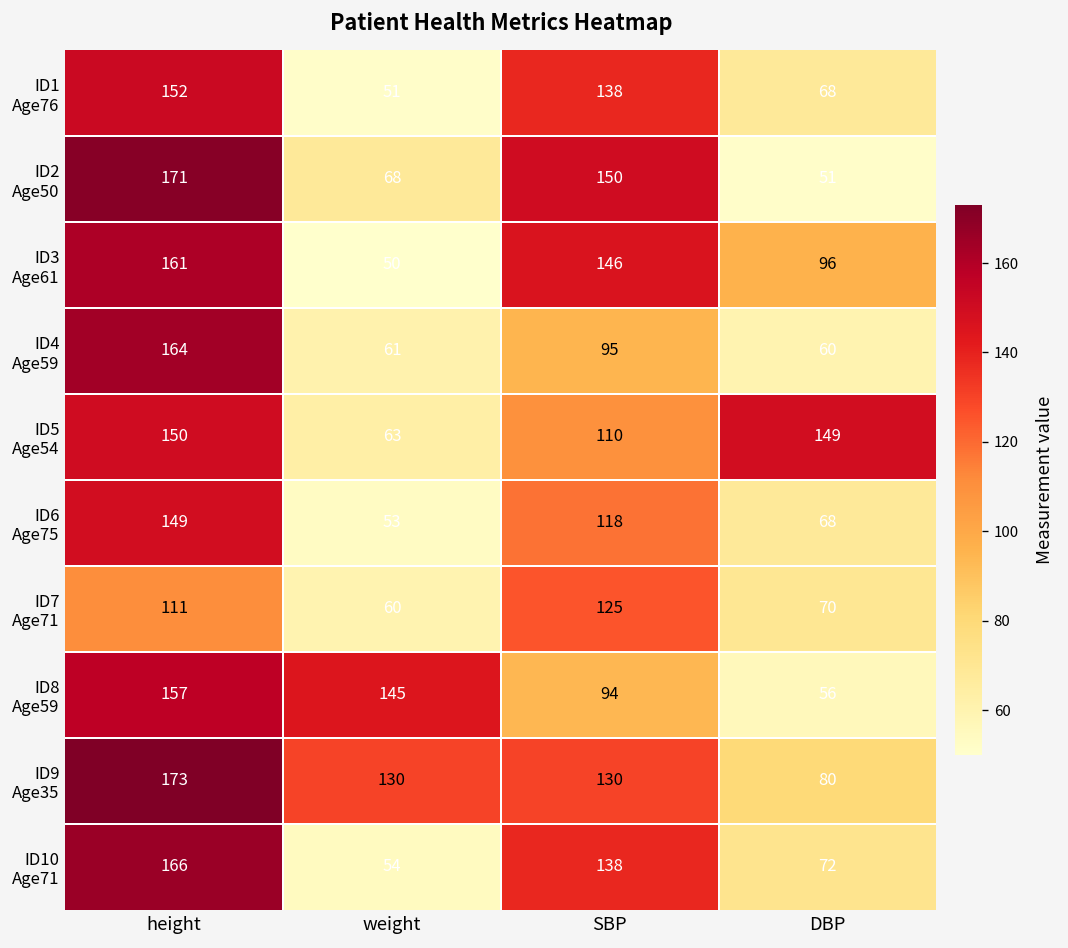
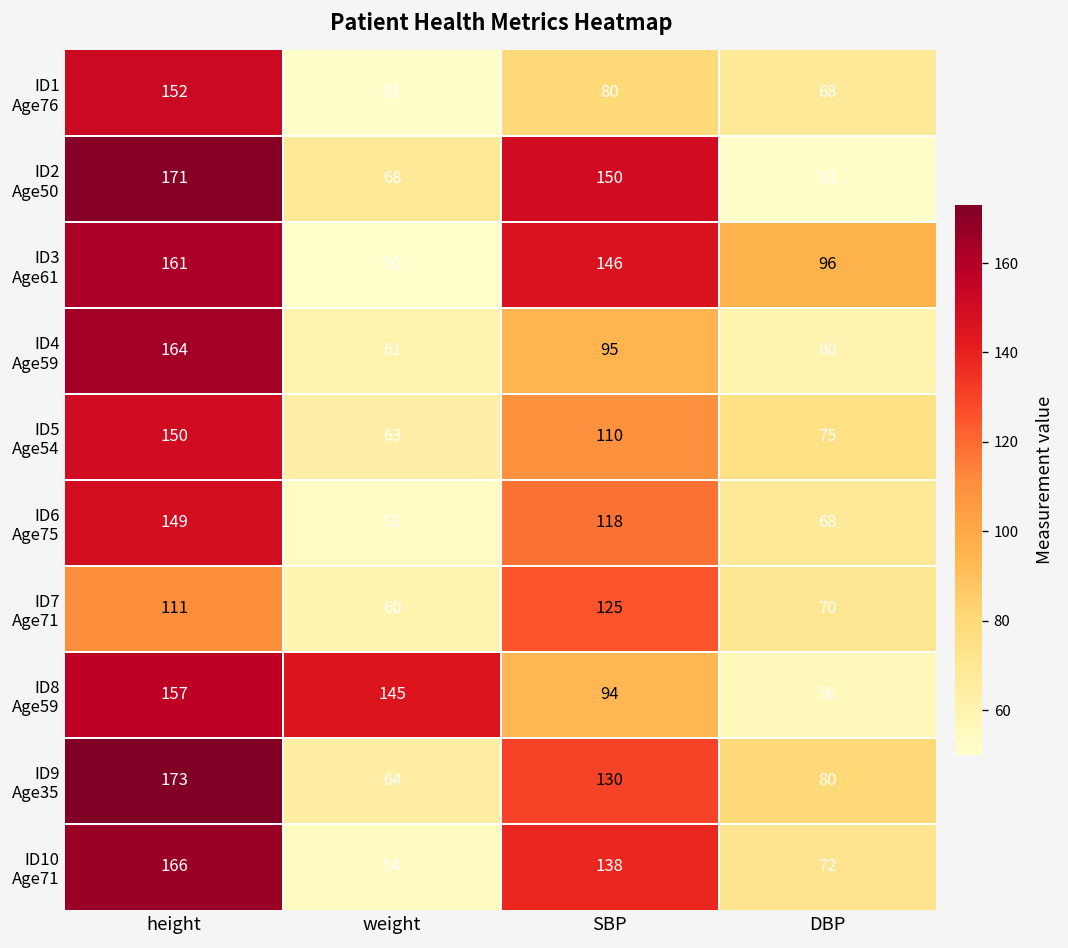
  {
    "ID1 Age76": {
      "height": 152,
      "weight": 51,
-     "SBP": 138,
+     "SBP": 80,
      "DBP": 68
    },
    "ID2 Age50": {
      "height": 171,
      "weight": 68,
      "SBP": 150,
      "DBP": 51
    },
    "ID3 Age61": {
      "height": 161,
      "weight": 50,
      "SBP": 146,
      "DBP": 96
    },
    "ID4 Age59": {
      "height": 164,
      "weight": 61,
      "SBP": 95,
      "DBP": 60
    },
    "ID5 Age54": {
      "height": 150,
      "weight": 63,
      "SBP": 110,
-     "DBP": 149
+     "DBP": 75
    },
    "ID6 Age75": {
      "height": 149,
      "weight": 53,
      "SBP": 118,
      "DBP": 68
    },
    "ID7 Age71": {
      "height": 111,
      "weight": 60,
      "SBP": 125,
      "DBP": 70
    },
    "ID8 Age59": {
      "height": 157,
      "weight": 145,
      "SBP": 94,
      "DBP": 56
    },
    "ID9 Age35": {
      "height": 173,
-     "weight": 130,
+     "weight": 64,
      "SBP": 130,
      "DBP": 80
    },
    "ID10 Age71": {
      "height": 166,
      "weight": 54,
      "SBP": 138,
      "DBP": 72
    }
  }
